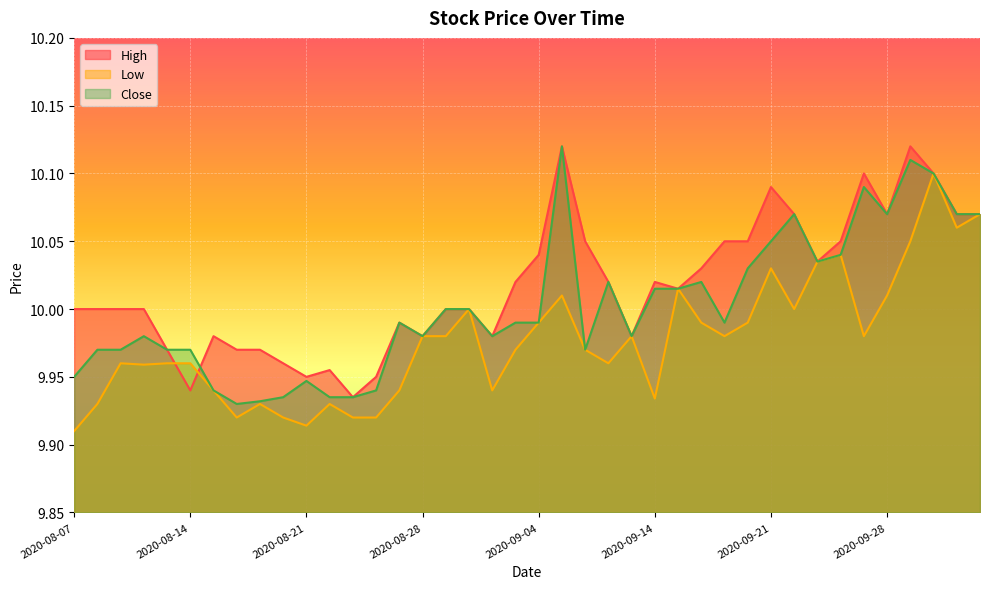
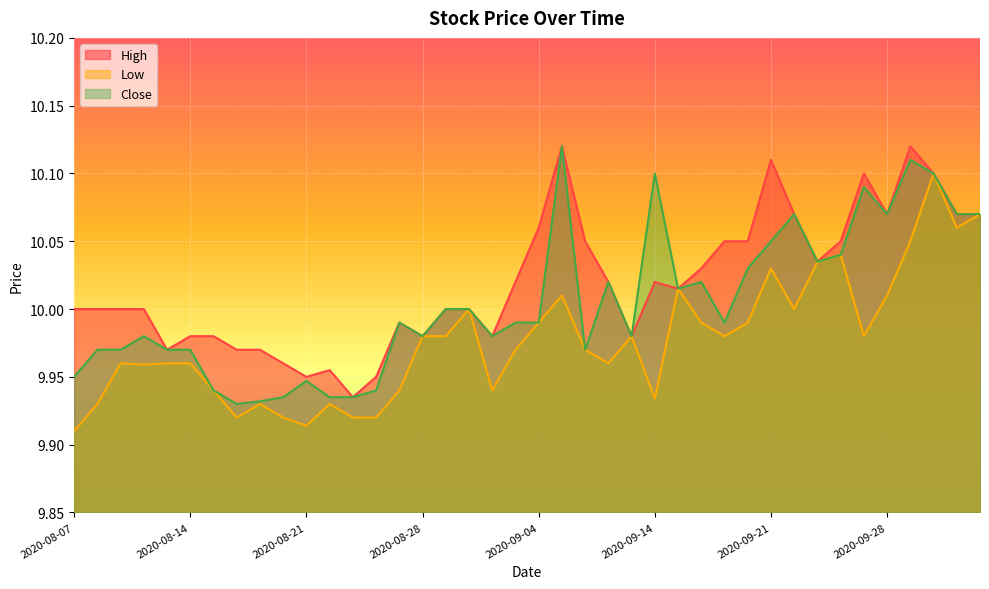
  {
    "High": {
      "2020-08-07": 10.00,
-     "2020-08-14": 9.94,
+     "2020-08-14": 9.98,
      "2020-08-21": 9.95,
-     "2020-09-04": 10.04,
+     "2020-09-04": 10.06,
      "2020-09-14": 10.02,
-     "2020-09-21": 10.09
+     "2020-09-21": 10.11
    },
    "Low": {
      "2020-08-07": 9.910,
      "2020-08-14": 9.960,
      "2020-08-21": 9.914,
      "2020-09-14": 9.934,
      "2020-09-21": 10.030,
      "2020-09-28": 10.010
    },
    "Close": {
      "2020-08-07": 9.950,
      "2020-08-14": 9.970,
      "2020-08-21": 9.947,
-     "2020-09-14": 10.015,
+     "2020-09-14": 10.100,
      "2020-09-21": 10.050
    }
  }
